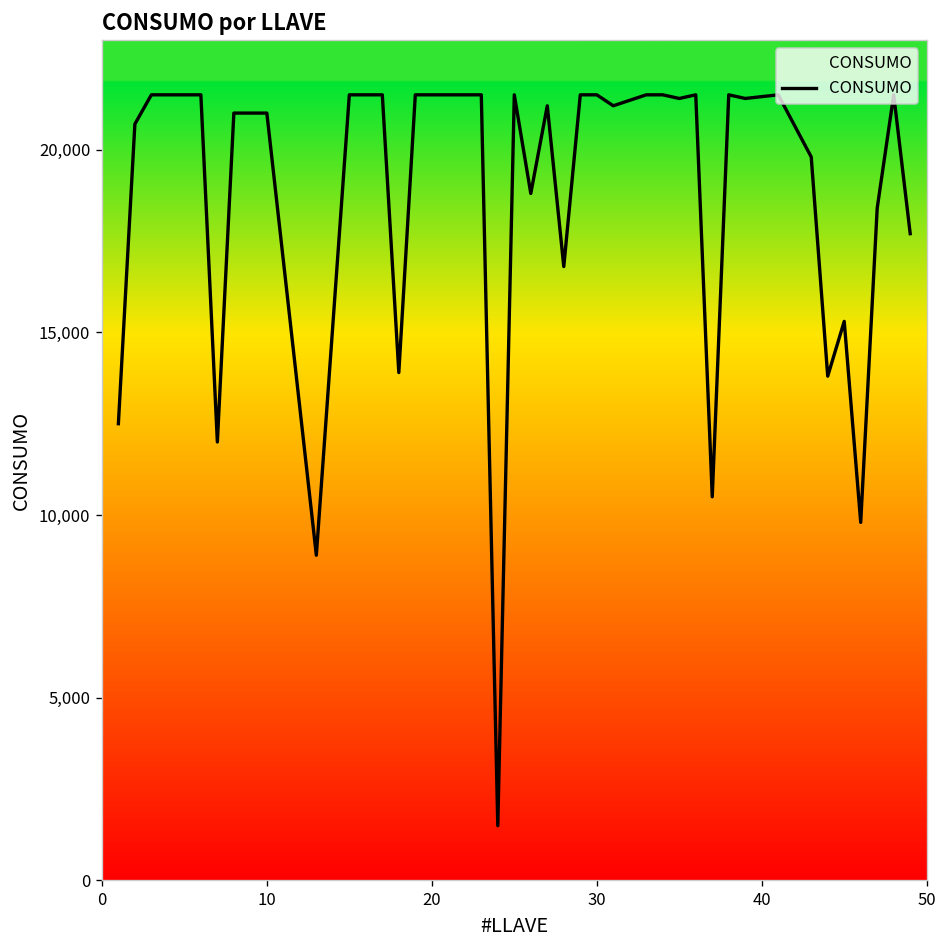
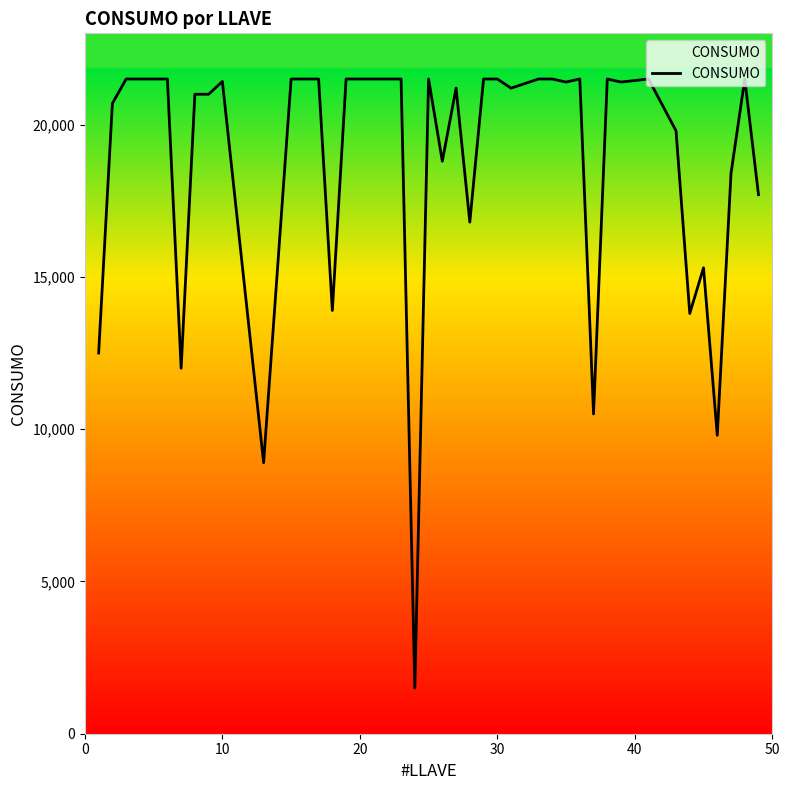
  {
-   "10": "21,000",
+   "10": "21,400",
    "20": "21,500",
    "30": "21,500"
  }
